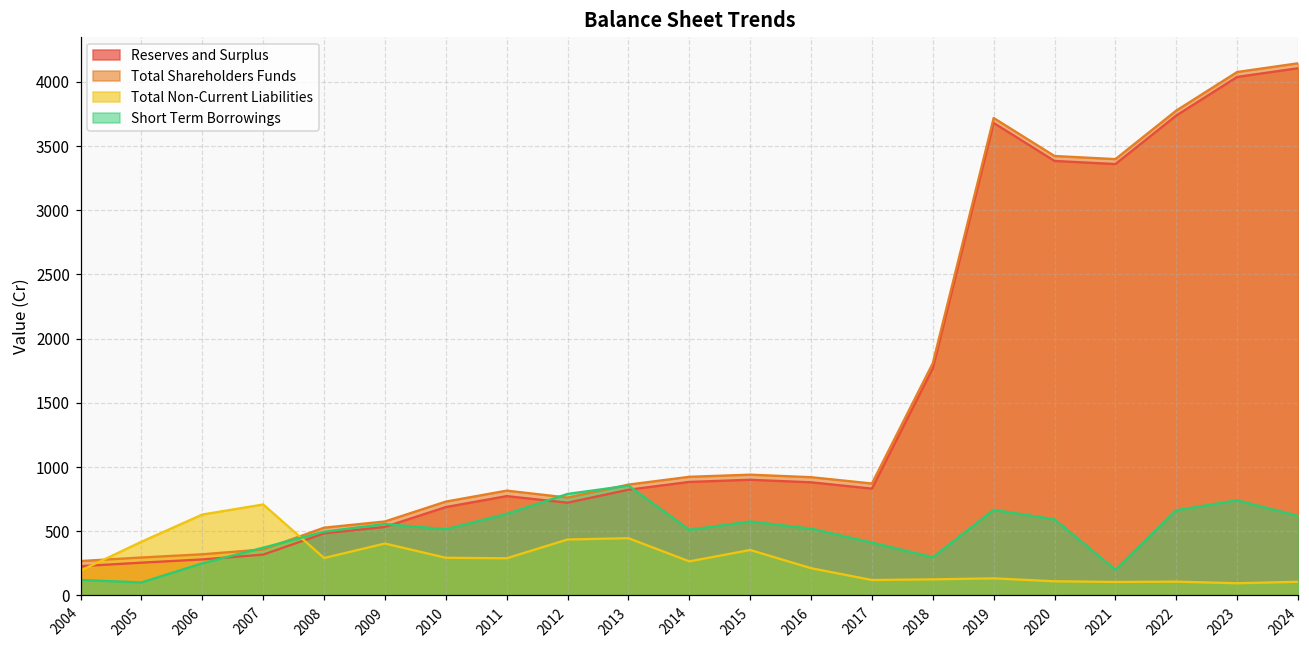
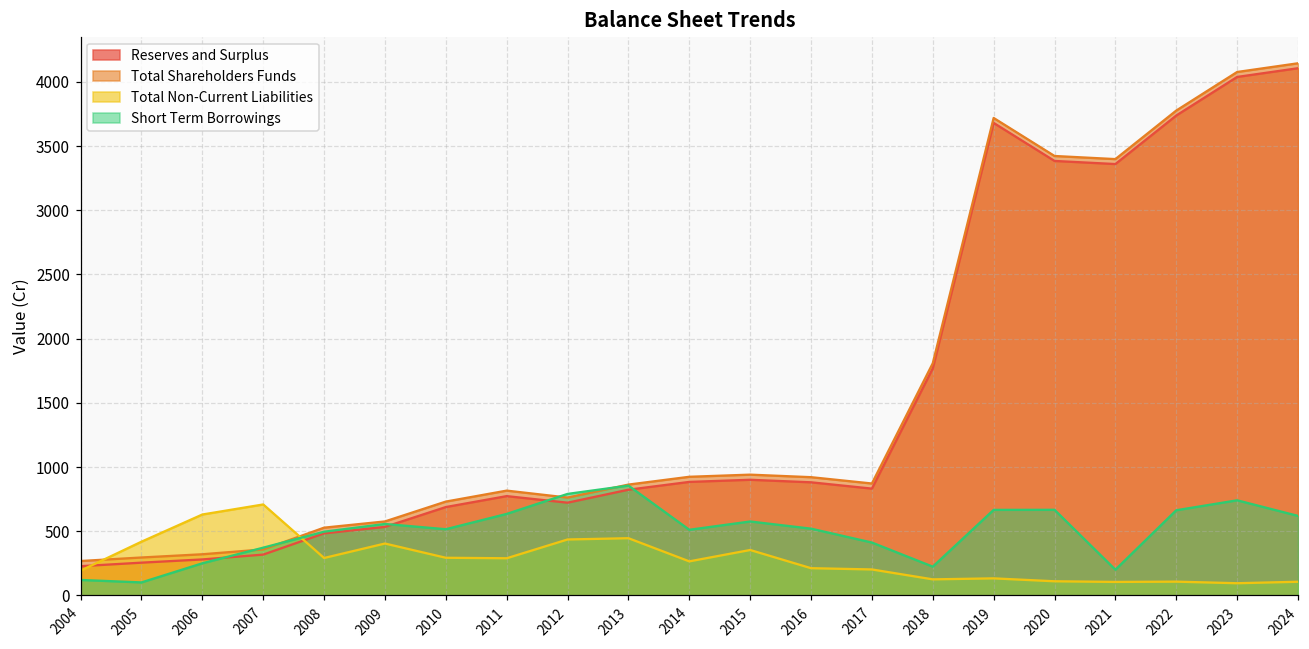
  {
    "Total Non-Current Liabilities": {
      "2004": 190,
      "2005": 420,
      "2006": 630,
      "2007": 710,
      "2008": 290,
      "2009": 400,
      "2010": 290,
      "2011": 290,
      "2012": 440,
      "2013": 450,
      "2014": 270,
      "2015": 350,
      "2016": 210,
-     "2017": 120,
+     "2017": 200,
      "2018": 130,
      "2019": 130,
      "2020": 110,
      "2021": 110,
      "2022": 110,
      "2023": 90,
      "2024": 110
    },
    "Short Term Borrowings": {
      "2004": 120,
      "2005": 100,
      "2006": 250,
      "2010": 520,
      "2011": 630,
      "2012": 790,
      "2014": 510,
      "2015": 580,
      "2016": 520,
      "2017": 410,
-     "2018": 300,
+     "2018": 220,
      "2019": 670,
-     "2020": 590,
+     "2020": 670,
      "2021": 200,
      "2022": 660,
      "2023": 740,
      "2024": 620
    }
  }
